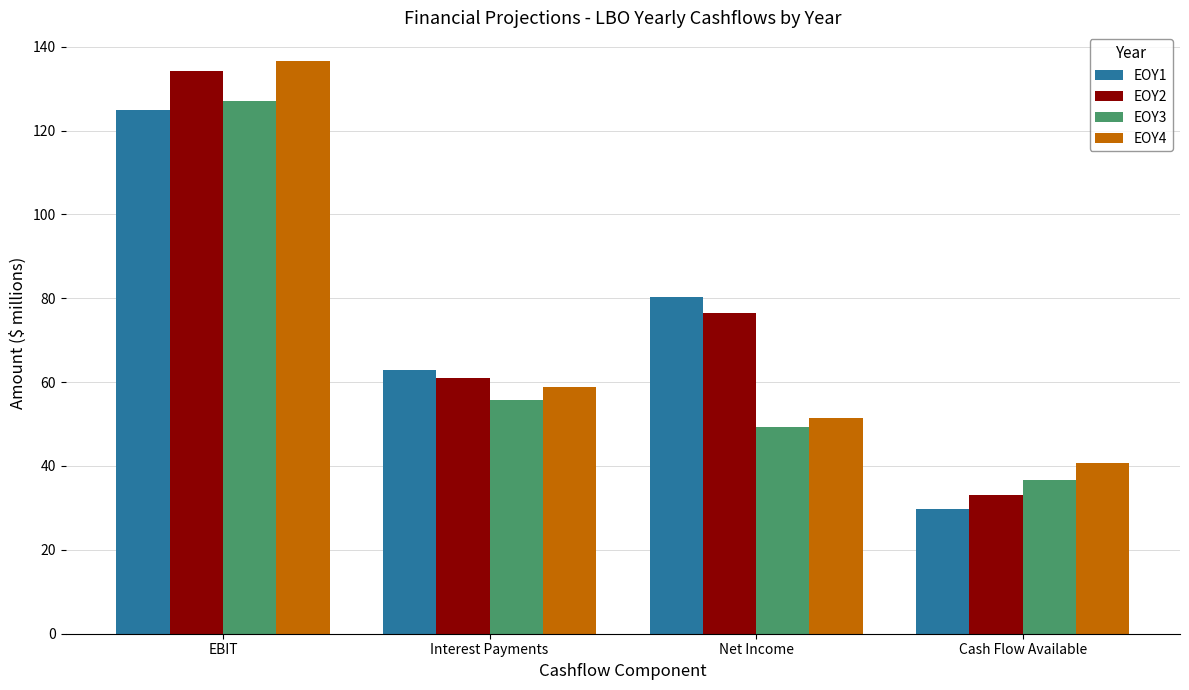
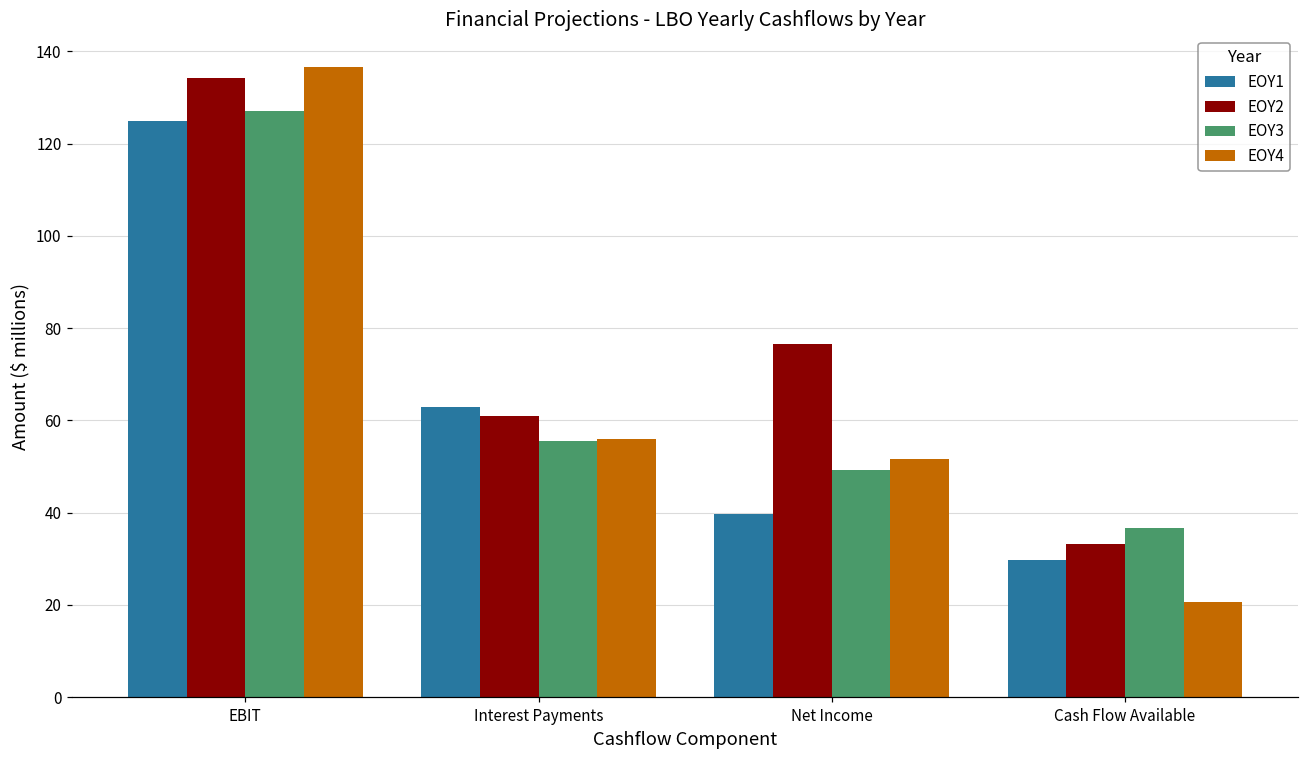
  {
    "EOY1": {
      "EBIT": 125,
      "Interest Payments": 63,
-     "Net Income": 80,
+     "Net Income": 40,
      "Cash Flow Available": 30
    },
    "EOY2": {
      "EBIT": 134,
      "Interest Payments": 61,
      "Net Income": 77,
      "Cash Flow Available": 33
    },
    "EOY3": {
      "EBIT": 127,
      "Interest Payments": 56,
      "Net Income": 49,
      "Cash Flow Available": 37
    },
    "EOY4": {
      "EBIT": 137,
-     "Interest Payments": 59,
+     "Interest Payments": 56,
      "Net Income": 52,
-     "Cash Flow Available": 41
+     "Cash Flow Available": 21
    }
  }
